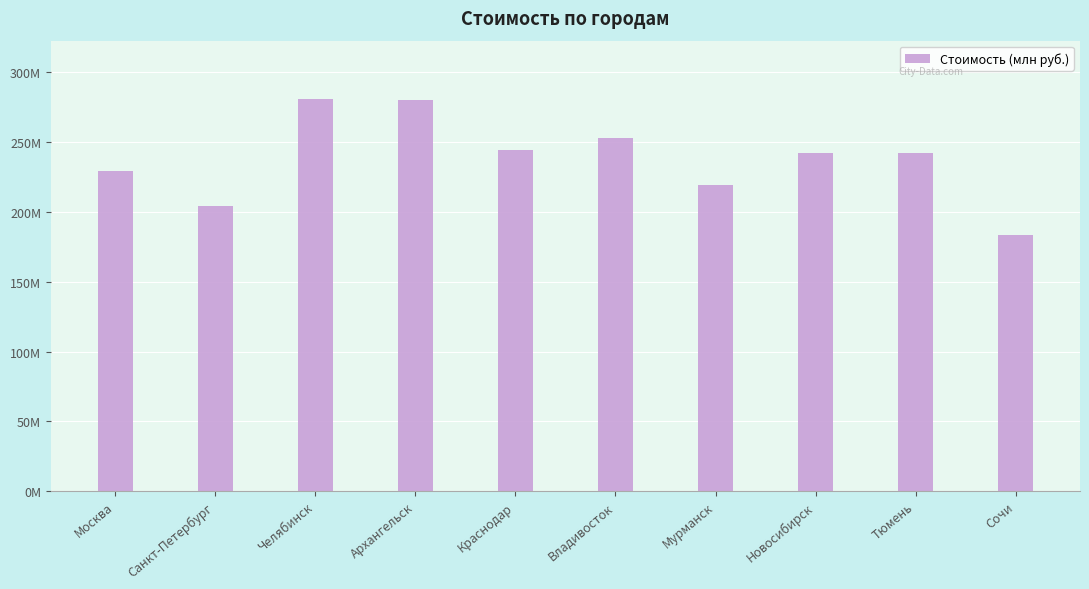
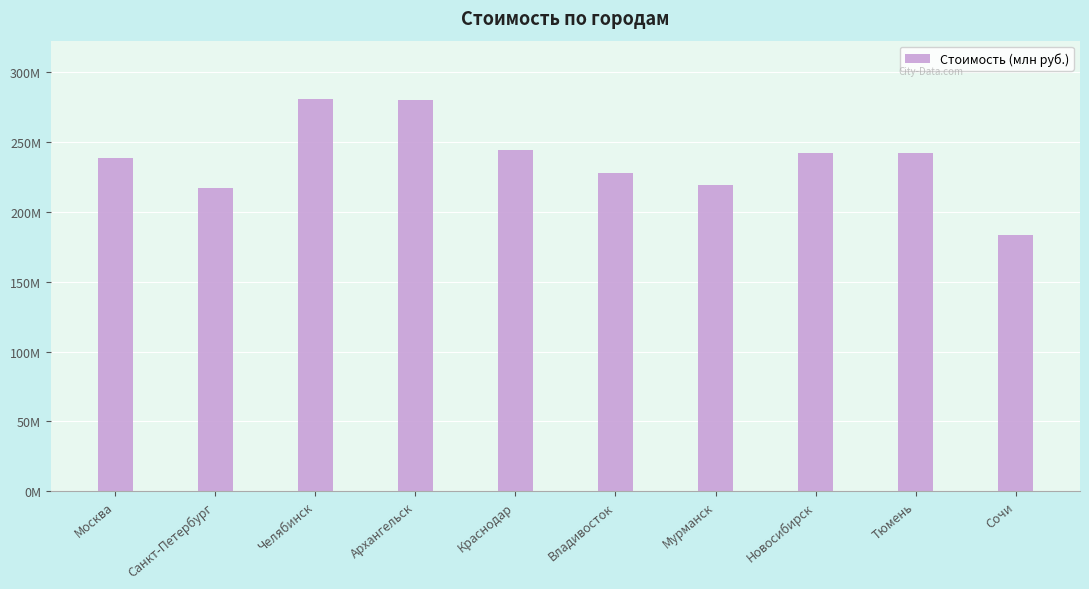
  {
-   "Москва": 229000000,
-   "Санкт-Петербург": 204000000,
+   "Москва": 238000000,
+   "Санкт-Петербург": 217000000,
    "Челябинск": 281000000,
    "Архангельск": 280000000,
    "Краснодар": 244000000,
-   "Владивосток": 253000000,
+   "Владивосток": 228000000,
    "Мурманск": 219000000,
    "Новосибирск": 242000000,
    "Тюмень": 242000000,
    "Сочи": 183000000
  }
